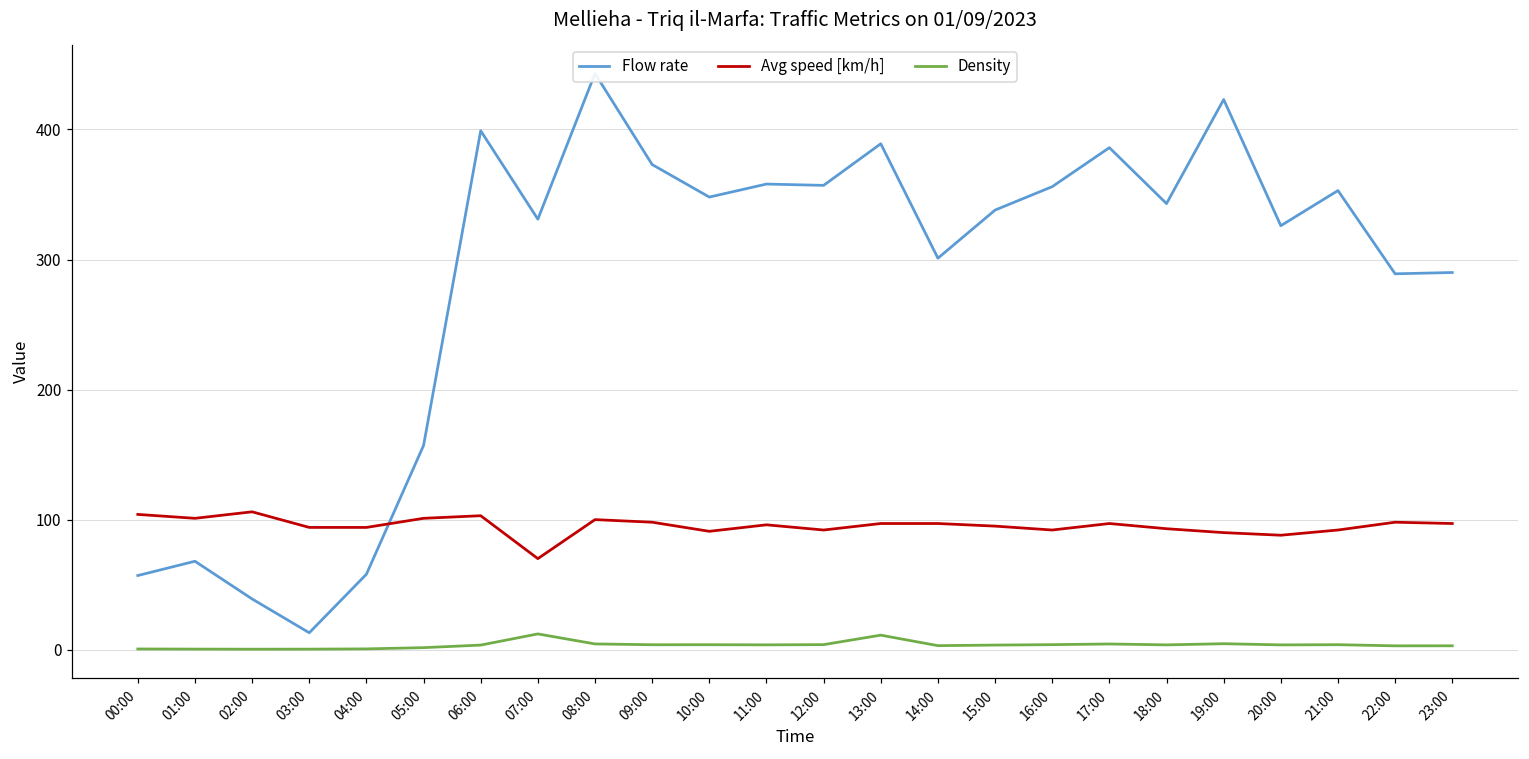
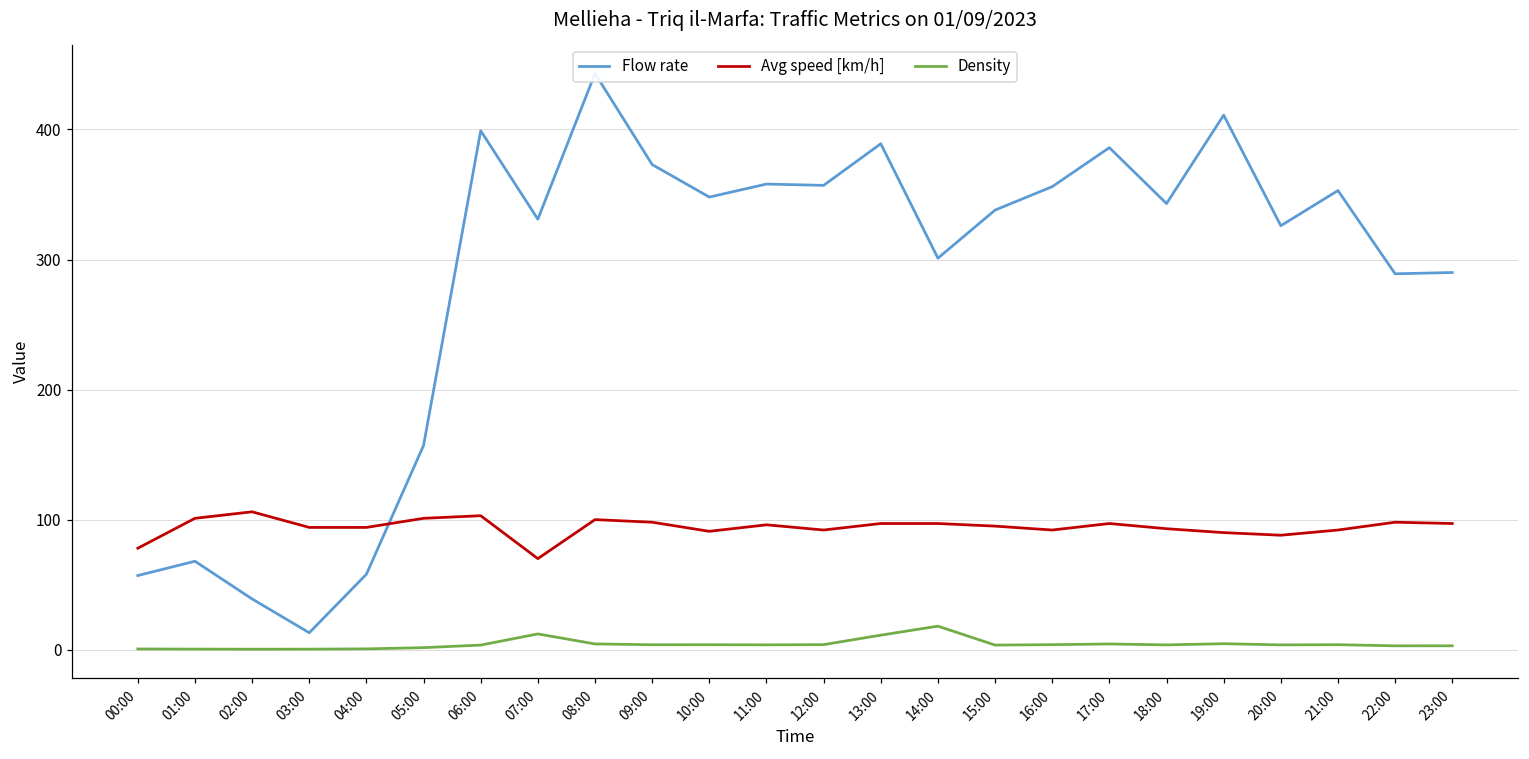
  {
    "Flow rate": {
      "00:00": 57,
      "01:00": 68,
      "02:00": 39,
      "03:00": 13,
      "04:00": 58,
      "05:00": 157,
      "06:00": 399,
      "07:00": 331,
      "09:00": 373,
      "10:00": 348,
      "11:00": 358,
      "12:00": 357,
      "13:00": 389,
      "14:00": 301,
      "15:00": 338,
      "16:00": 356,
      "17:00": 386,
      "18:00": 343,
-     "19:00": 423,
+     "19:00": 411,
      "20:00": 326,
      "21:00": 353,
      "22:00": 289,
      "23:00": 290
    },
    "Avg speed [km/h]": {
-     "00:00": 104,
+     "00:00": 78,
      "01:00": 101,
      "02:00": 106,
      "03:00": 94,
      "04:00": 94,
      "05:00": 101,
      "06:00": 103,
      "07:00": 70,
      "08:00": 100,
      "09:00": 98,
      "10:00": 91,
      "11:00": 96,
      "12:00": 92,
      "13:00": 97,
      "14:00": 97,
      "15:00": 95,
      "16:00": 92,
      "17:00": 97,
      "18:00": 93,
      "19:00": 90,
      "20:00": 88,
      "21:00": 92,
      "22:00": 98,
      "23:00": 97
    },
    "Density": {
      "00:00": 1,
      "01:00": 0,
      "02:00": 0,
      "03:00": 0,
      "04:00": 1,
      "05:00": 2,
      "06:00": 4,
      "07:00": 12,
      "08:00": 4,
      "09:00": 4,
      "10:00": 4,
      "11:00": 4,
      "12:00": 4,
      "13:00": 11,
-     "14:00": 3,
+     "14:00": 18,
      "15:00": 4,
      "16:00": 4,
      "17:00": 4,
      "18:00": 4,
      "19:00": 5,
      "20:00": 4,
      "21:00": 4,
      "22:00": 3,
      "23:00": 3
    }
  }
